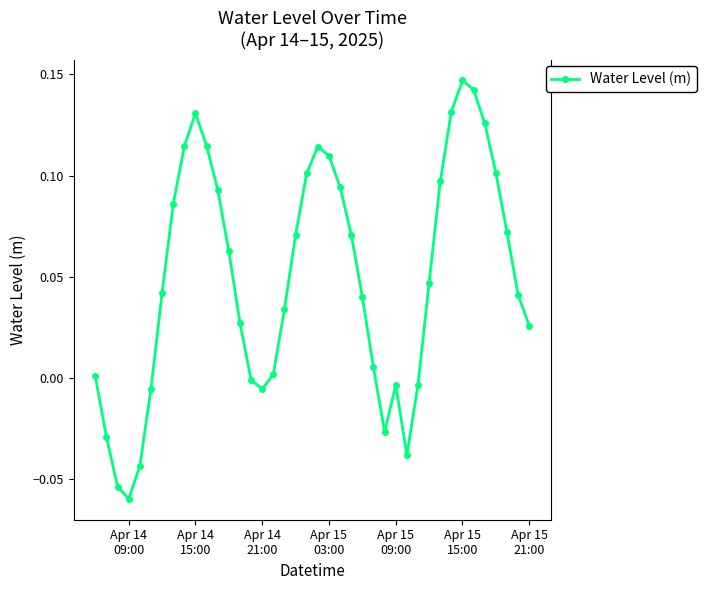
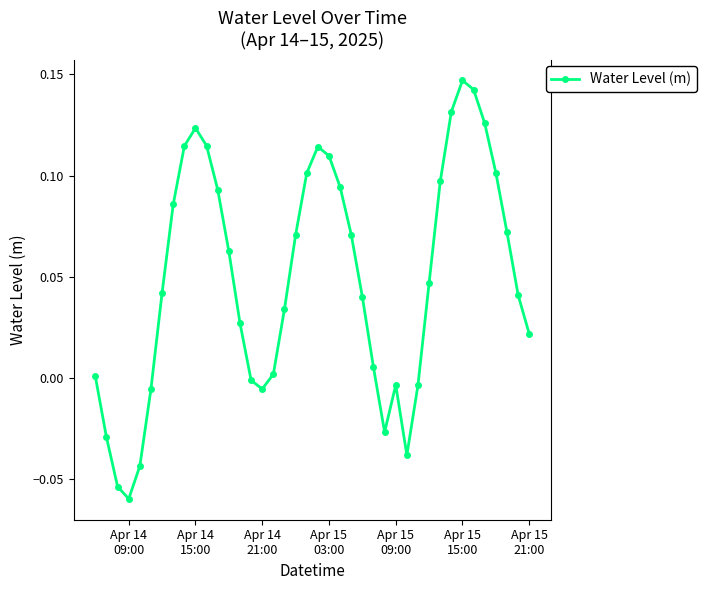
  {
    "Apr 14 09:00": -0.060,
-   "Apr 14 15:00": 0.131,
+   "Apr 14 15:00": 0.123,
    "Apr 14 21:00": -0.005,
    "Apr 15 03:00": 0.110,
    "Apr 15 09:00": -0.003,
    "Apr 15 15:00": 0.147,
-   "Apr 15 21:00": 0.026
+   "Apr 15 21:00": 0.022
  }
